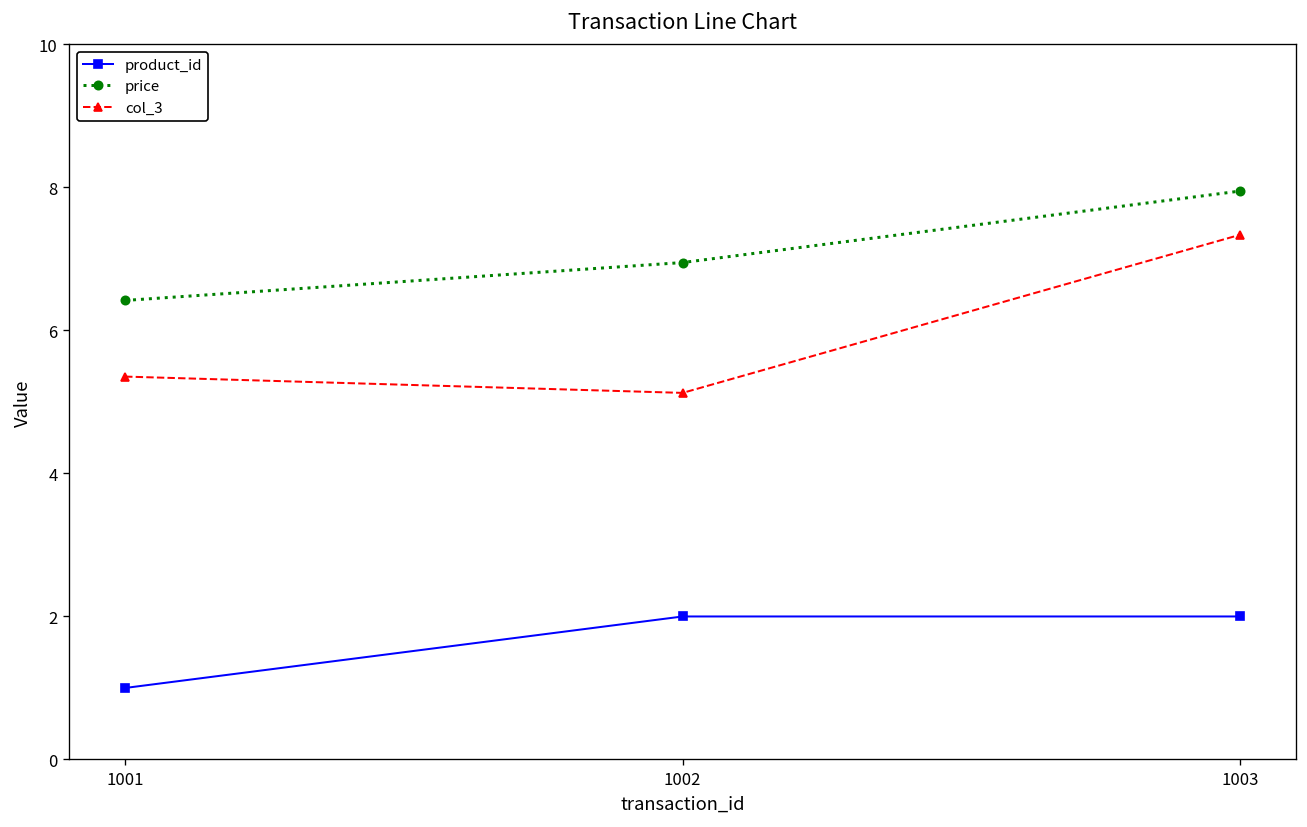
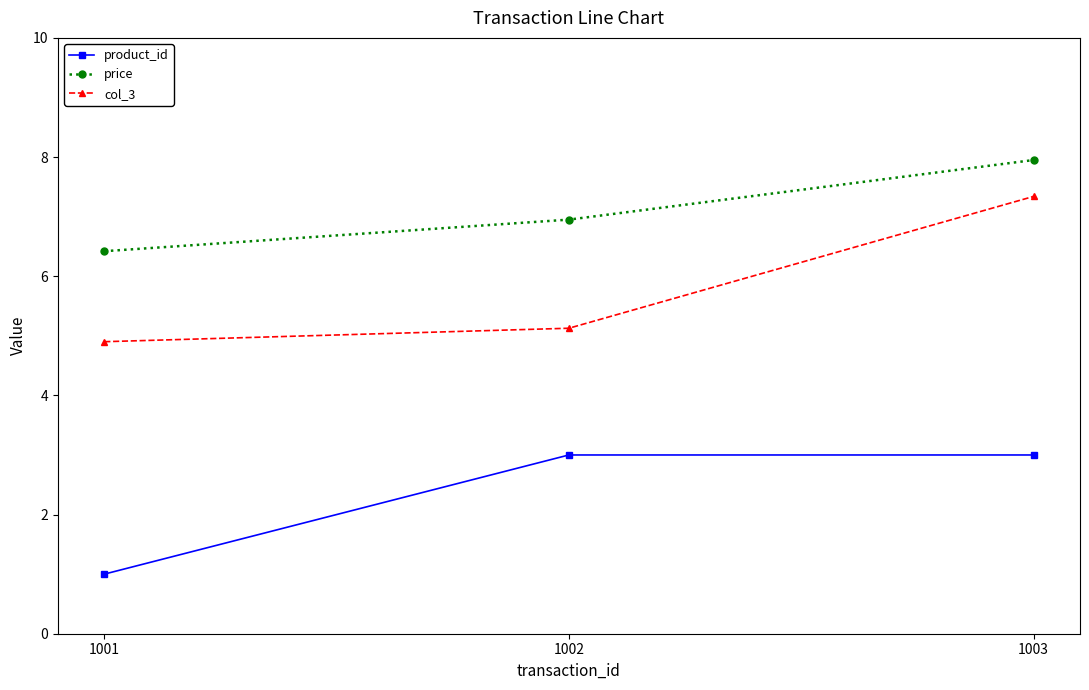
  {
    "product_id": {
      "1001": 1,
-     "1002": 2,
-     "1003": 2
+     "1002": 3,
+     "1003": 3
    },
    "price": {
      "1001": 6.4,
      "1002": 7.0,
      "1003": 8.0
    },
    "col_3": {
-     "1001": 5.4,
+     "1001": 4.9,
      "1002": 5.1,
      "1003": 7.3
    }
  }
